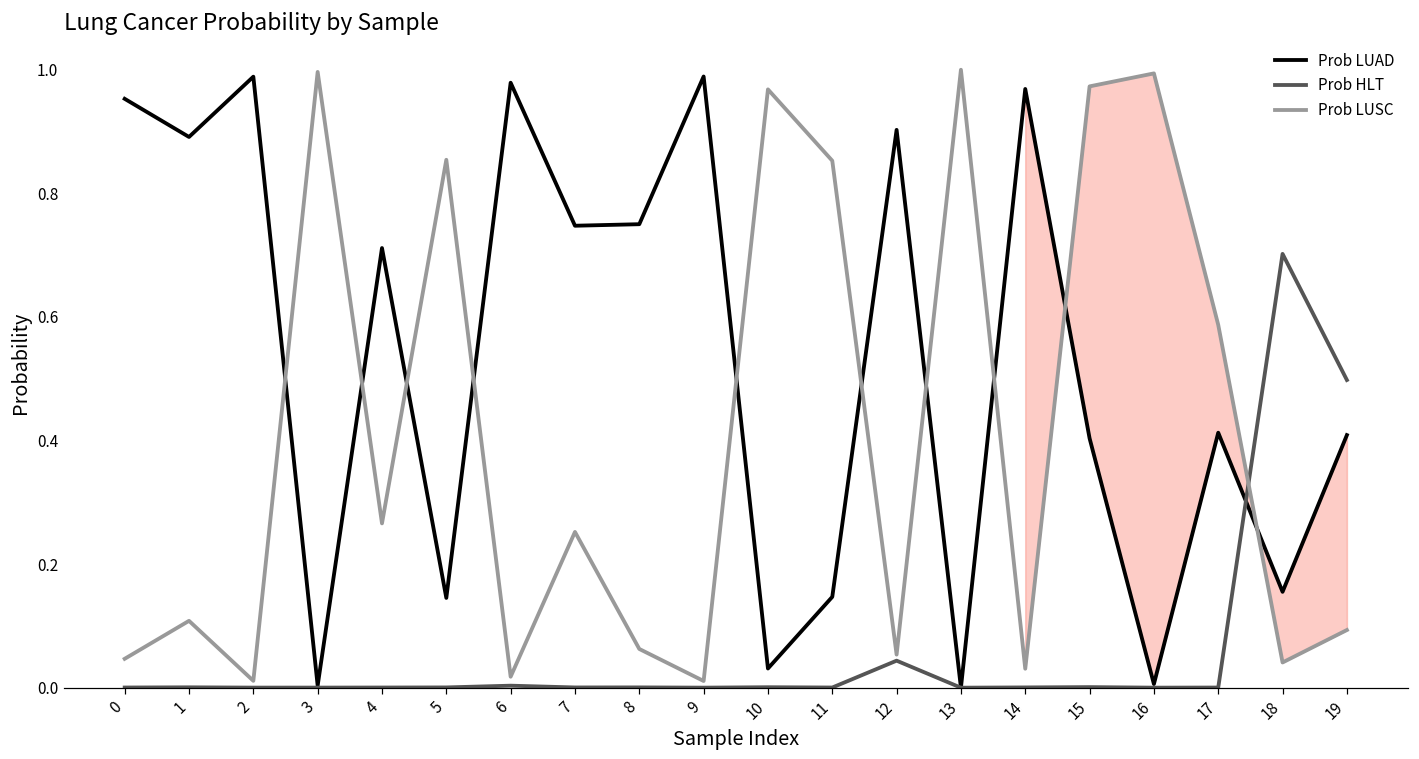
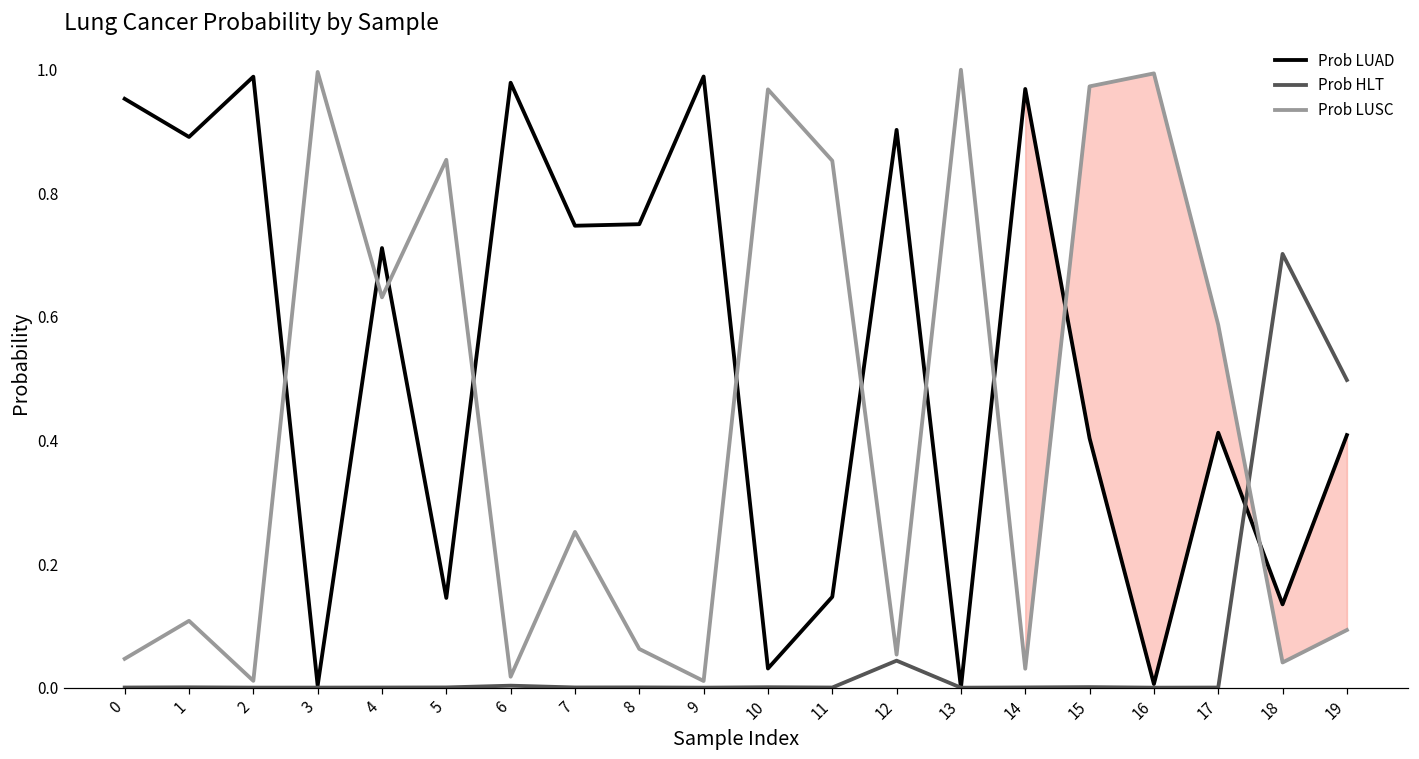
  {
    "Prob LUAD": {
      "0": 0.95,
      "1": 0.89,
      "2": 0.99,
      "4": 0.71,
      "5": 0.15,
      "6": 0.98,
      "7": 0.75,
      "8": 0.75,
      "9": 0.99,
      "10": 0.03,
      "11": 0.15,
      "12": 0.90,
      "15": 0.40,
      "16": 0.01,
      "17": 0.41,
-     "18": 0.16
+     "18": 0.13
    },
    "Prob HLT": {
      "0": 0.00,
      "1": 0.00,
      "2": 0.00,
      "4": 0.00,
      "5": 0.00,
      "6": 0.00,
      "7": 0.00,
      "8": 0.00,
      "9": 0.00,
      "10": 0.00,
      "11": 0.00,
      "12": 0.04,
      "14": 0.00,
      "15": 0.00,
      "16": 0.00,
      "17": 0.00,
      "18": 0.70,
      "19": 0.50
    },
    "Prob LUSC": {
      "0": 0.05,
      "1": 0.11,
      "2": 0.01,
      "3": 1.00,
-     "4": 0.27,
+     "4": 0.63,
      "5": 0.85,
      "6": 0.02,
      "7": 0.25,
      "8": 0.06,
      "9": 0.01,
      "10": 0.97,
      "11": 0.85,
      "12": 0.05,
      "13": 1.00,
      "14": 0.03,
      "18": 0.04,
      "19": 0.09
    }
  }
